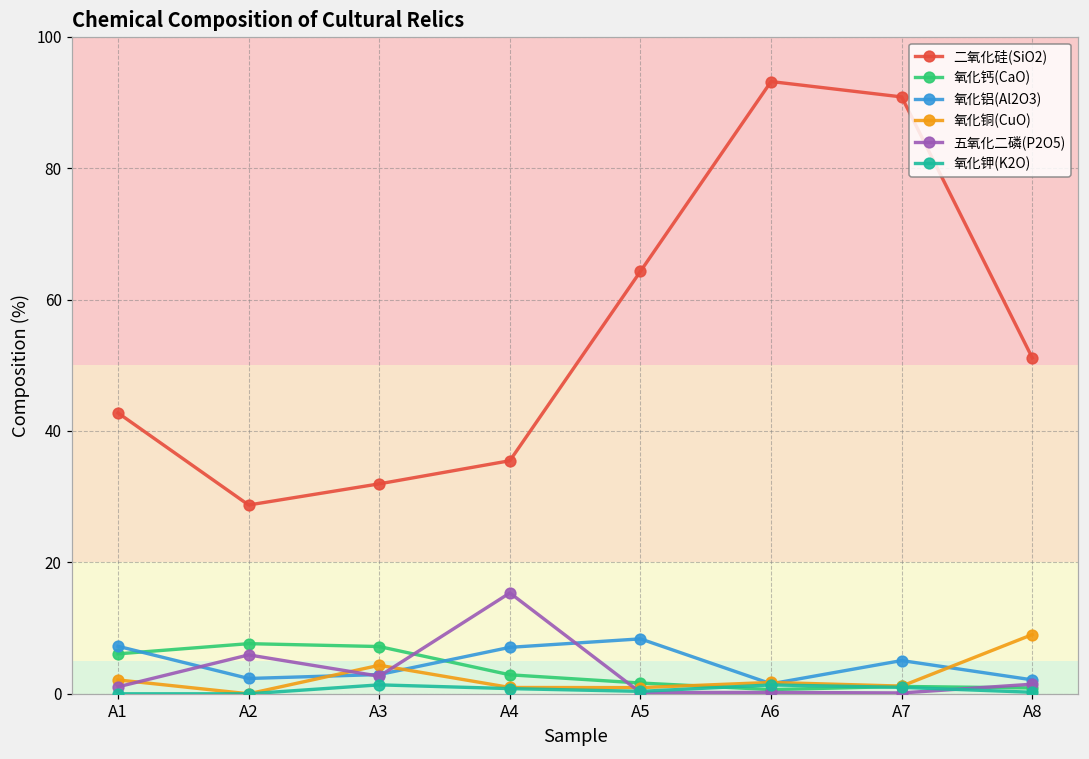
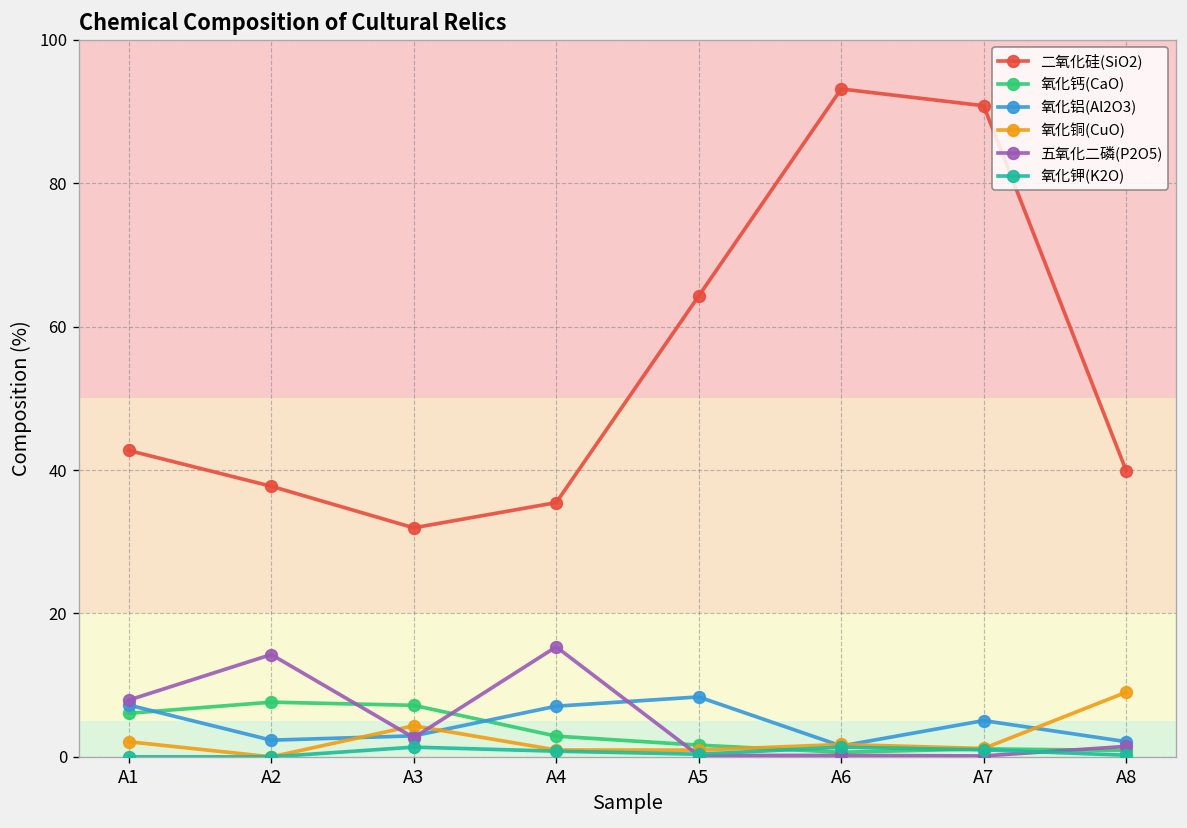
  {
    "二氧化硅(SiO2)": {
      "A1": 43,
-     "A2": 29,
+     "A2": 38,
      "A3": 32,
      "A4": 35,
      "A5": 64,
      "A6": 93,
      "A7": 91,
-     "A8": 51
+     "A8": 40
    },
    "氧化铝(Al2O3)": {
      "A1": 7,
      "A2": 2,
      "A4": 7,
      "A5": 8,
      "A7": 5,
      "A8": 2
    },
    "氧化铜(CuO)": {
      "A1": 2,
      "A3": 4,
      "A5": 1,
      "A8": 9
    },
    "五氧化二磷(P2O5)": {
-     "A1": 1,
-     "A2": 6,
+     "A1": 8,
+     "A2": 14,
      "A4": 15,
      "A6": 0,
      "A7": 0,
      "A8": 1
    }
  }
